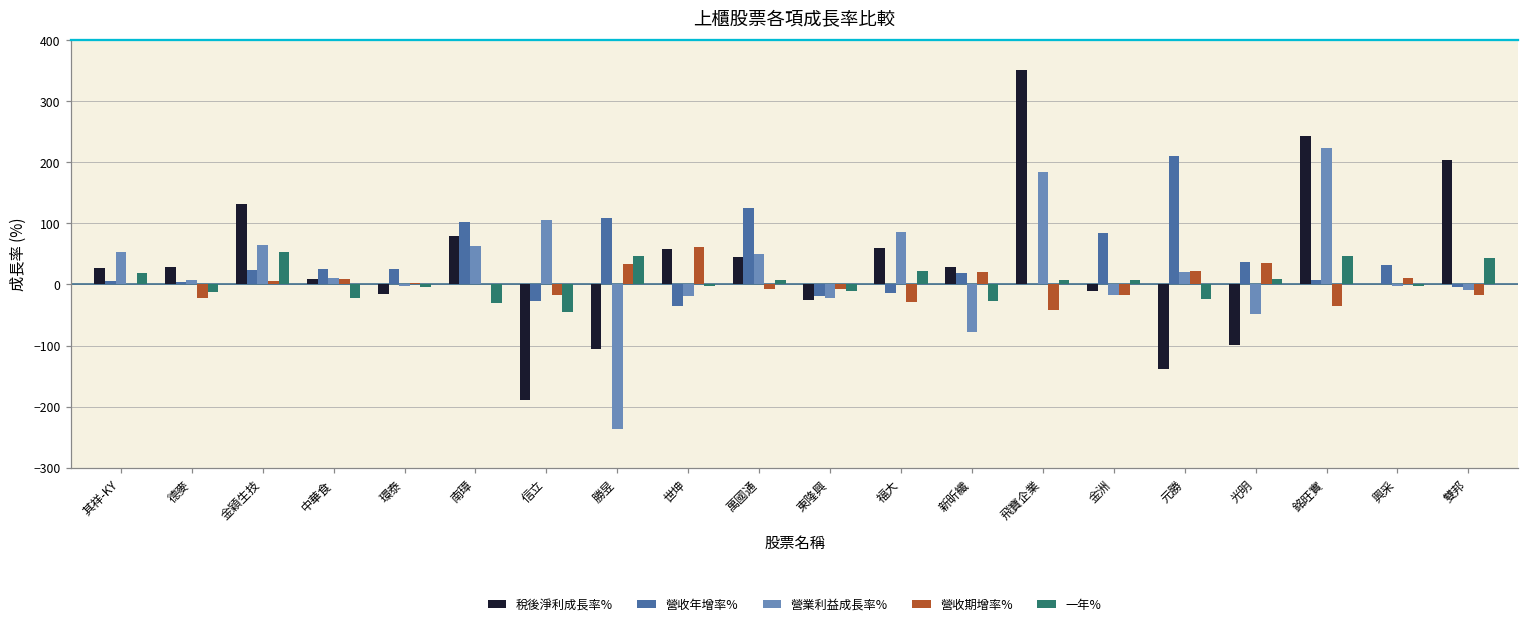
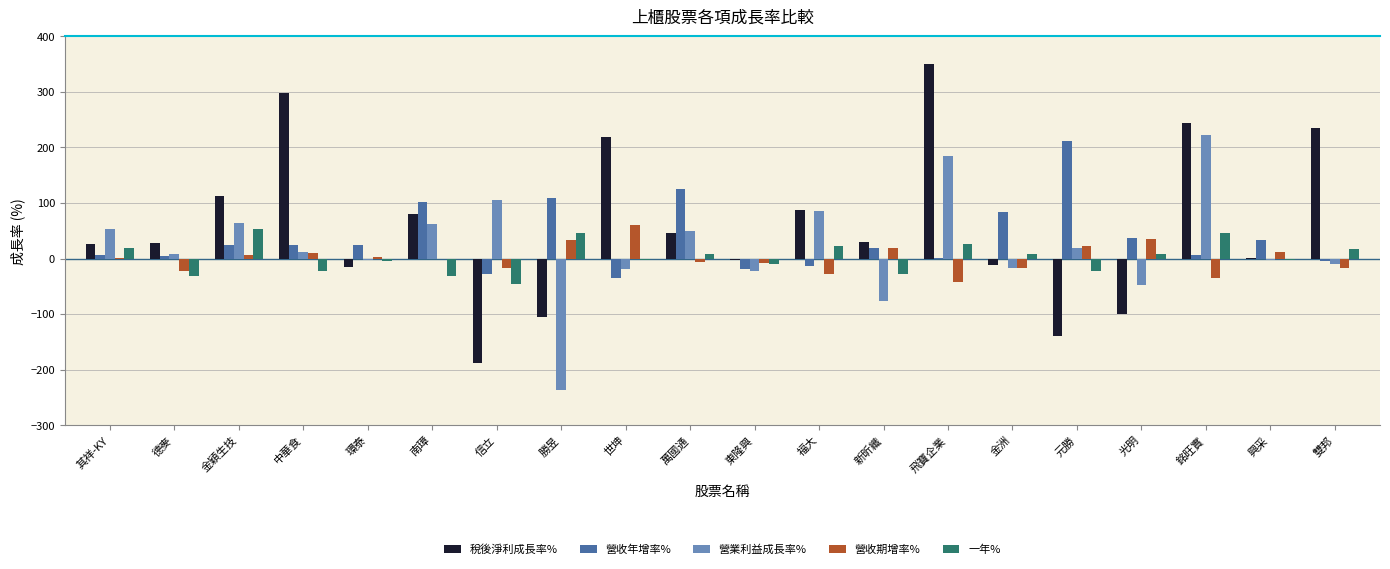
  {
    "稅後淨利成長率%": {
      "其祥-KY": 30,
      "德麥": 30,
-     "金穎生技": 130,
-     "中華食": 10,
+     "金穎生技": 110,
+     "中華食": 300,
      "環泰": -20,
      "南璋": 80,
      "信立": -190,
      "勝昱": -110,
-     "世坤": 60,
+     "世坤": 220,
      "萬國通": 50,
-     "東隆興": -20,
-     "福大": 60,
+     "東隆興": 0,
+     "福大": 90,
      "新昕纖": 30,
      "飛寶企業": 350,
      "金洲": -10,
      "元勝": -140,
      "光明": -100,
      "銘旺實": 240,
-     "雙邦": 200
+     "雙邦": 230
    },
    "營收期增率%": {
      "德麥": -20,
      "金穎生技": 10,
      "中華食": 10,
      "南璋": 0,
      "信立": -20,
      "勝昱": 30,
      "世坤": 60,
      "萬國通": -10,
      "東隆興": -10,
      "福大": -30,
      "新昕纖": 20,
      "飛寶企業": -40,
      "金洲": -20,
      "元勝": 20,
      "光明": 40,
      "銘旺實": -40,
      "興采": 10,
      "雙邦": -20
    },
    "一年%": {
      "其祥-KY": 20,
-     "德麥": -10,
+     "德麥": -30,
      "金穎生技": 50,
      "中華食": -20,
      "環泰": 0,
      "南璋": -30,
      "信立": -50,
      "勝昱": 50,
      "萬國通": 10,
      "東隆興": -10,
      "福大": 20,
      "新昕纖": -30,
-     "飛寶企業": 10,
+     "飛寶企業": 30,
      "金洲": 10,
      "元勝": -20,
      "光明": 10,
      "銘旺實": 50,
-     "雙邦": 40
+     "雙邦": 20
    }
  }
